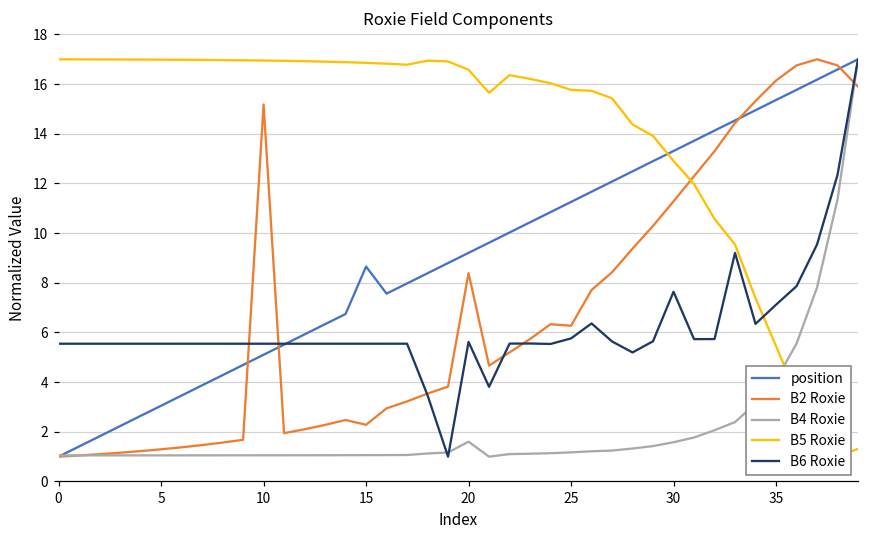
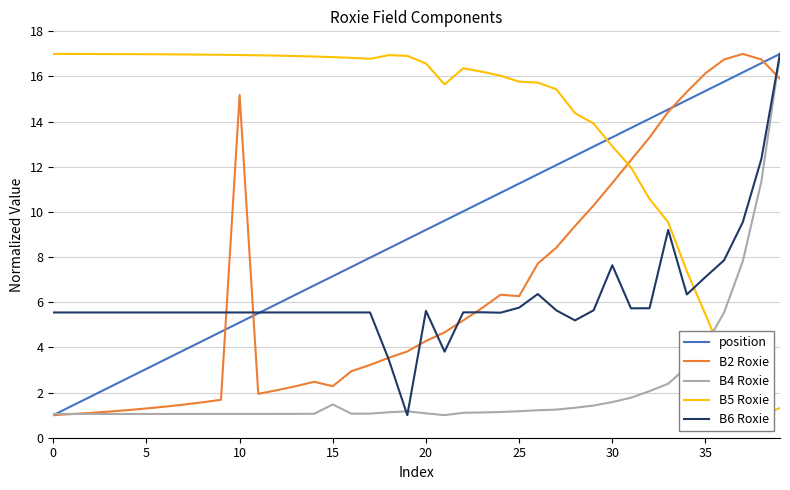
  {
    "position": {
      "5": 3.1,
      "10": 5.1,
-     "15": 8.7,
+     "15": 7.2,
      "20": 9.2,
      "25": 11.3,
      "30": 13.3,
      "35": 15.4
    },
    "B2 Roxie": {
      "5": 1.3,
      "10": 15.2,
      "15": 2.3,
-     "20": 8.4,
+     "20": 4.3,
      "25": 6.3,
      "30": 11.3,
      "35": 16.1
    },
    "B4 Roxie": {
      "5": 1.1,
      "10": 1.1,
-     "15": 1.1,
-     "20": 1.6,
+     "15": 1.5,
+     "20": 1.1,
      "25": 1.2,
      "30": 1.6
    },
    "B5 Roxie": {
      "0": 17.0,
      "5": 17.0,
      "10": 17.0,
      "15": 16.9,
      "20": 16.6,
      "25": 15.8,
      "30": 12.9,
      "35": 5.5
    },
    "B6 Roxie": {
      "0": 5.5,
      "5": 5.5,
      "10": 5.5,
      "15": 5.5,
      "20": 5.6,
      "25": 5.8,
      "30": 7.6,
      "35": 7.1
    }
  }
